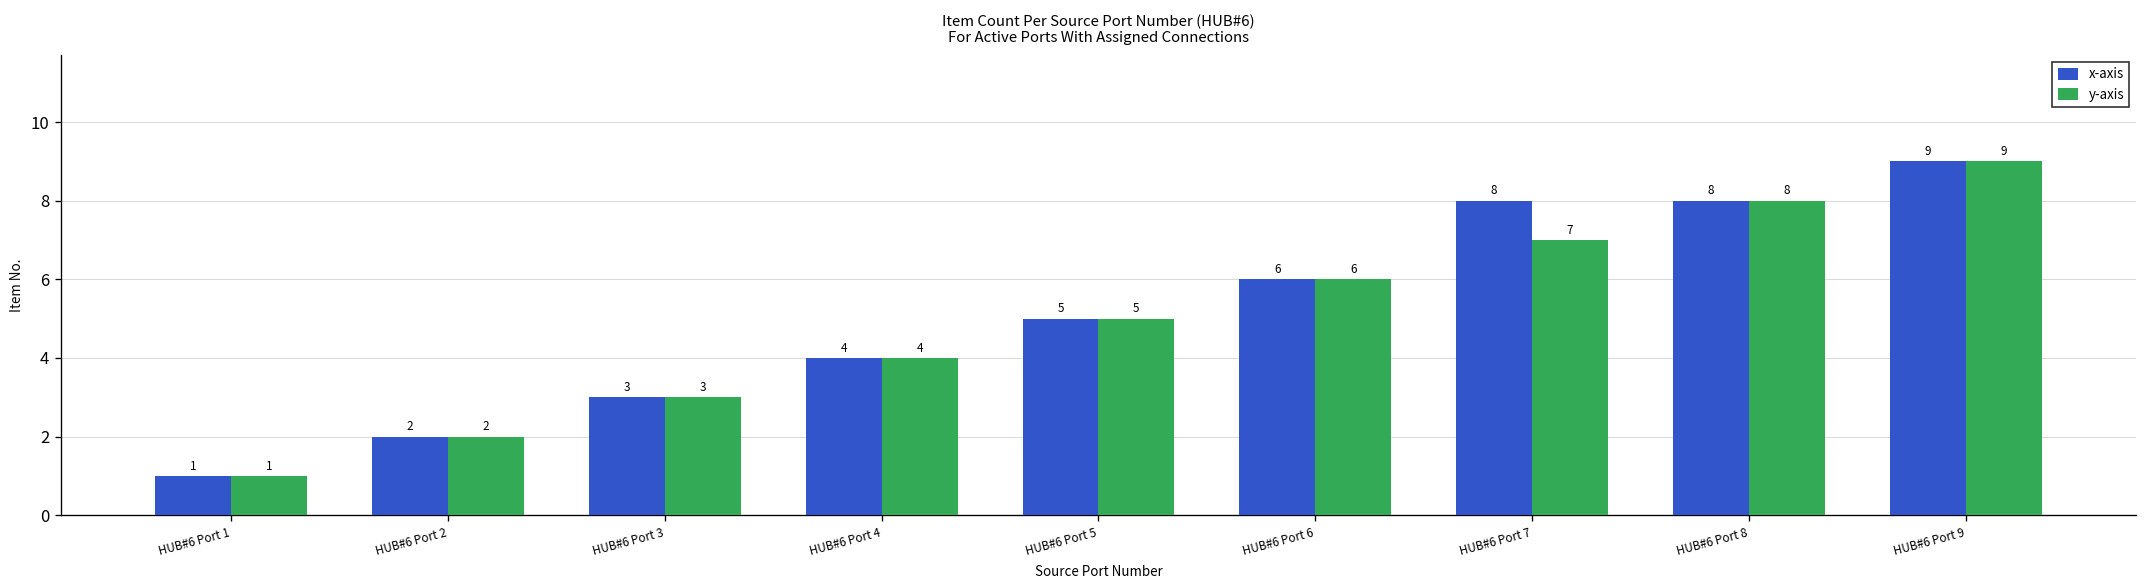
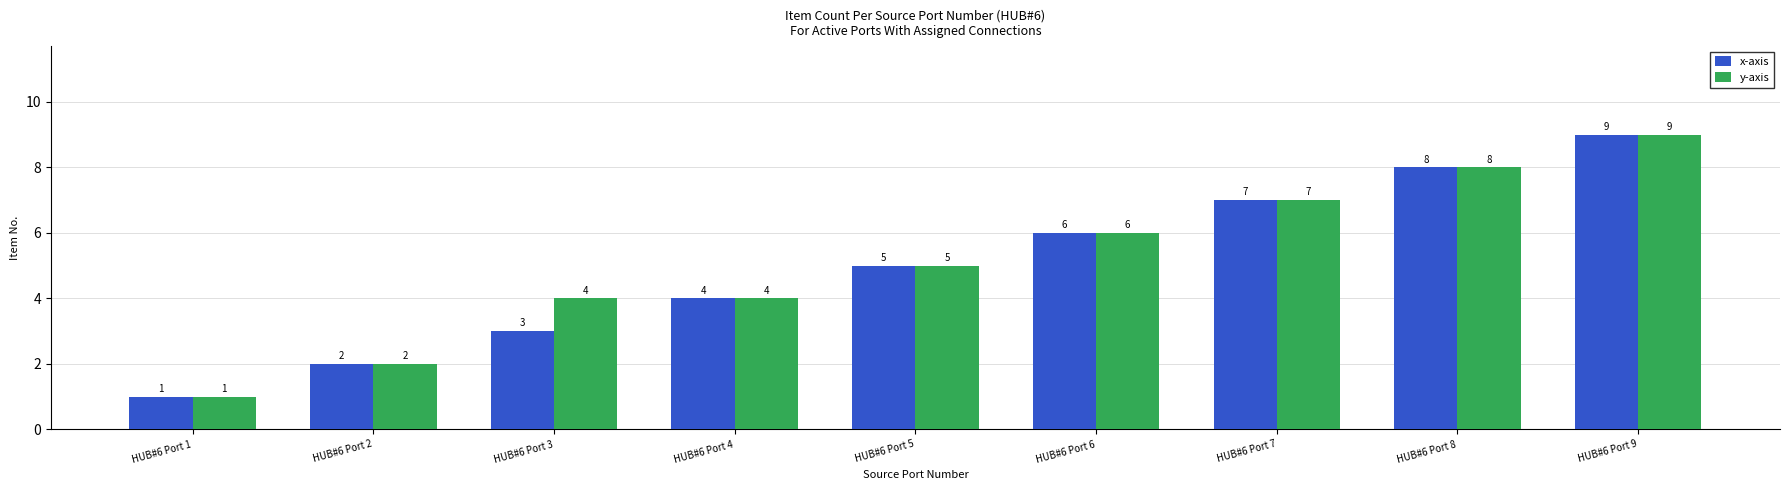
  {
    "x-axis": {
      "HUB#6 Port 1": 1,
      "HUB#6 Port 2": 2,
      "HUB#6 Port 3": 3,
      "HUB#6 Port 4": 4,
      "HUB#6 Port 5": 5,
      "HUB#6 Port 6": 6,
-     "HUB#6 Port 7": 8,
+     "HUB#6 Port 7": 7,
      "HUB#6 Port 8": 8,
      "HUB#6 Port 9": 9
    },
    "y-axis": {
      "HUB#6 Port 1": 1,
      "HUB#6 Port 2": 2,
-     "HUB#6 Port 3": 3,
+     "HUB#6 Port 3": 4,
      "HUB#6 Port 4": 4,
      "HUB#6 Port 5": 5,
      "HUB#6 Port 6": 6,
      "HUB#6 Port 7": 7,
      "HUB#6 Port 8": 8,
      "HUB#6 Port 9": 9
    }
  }
